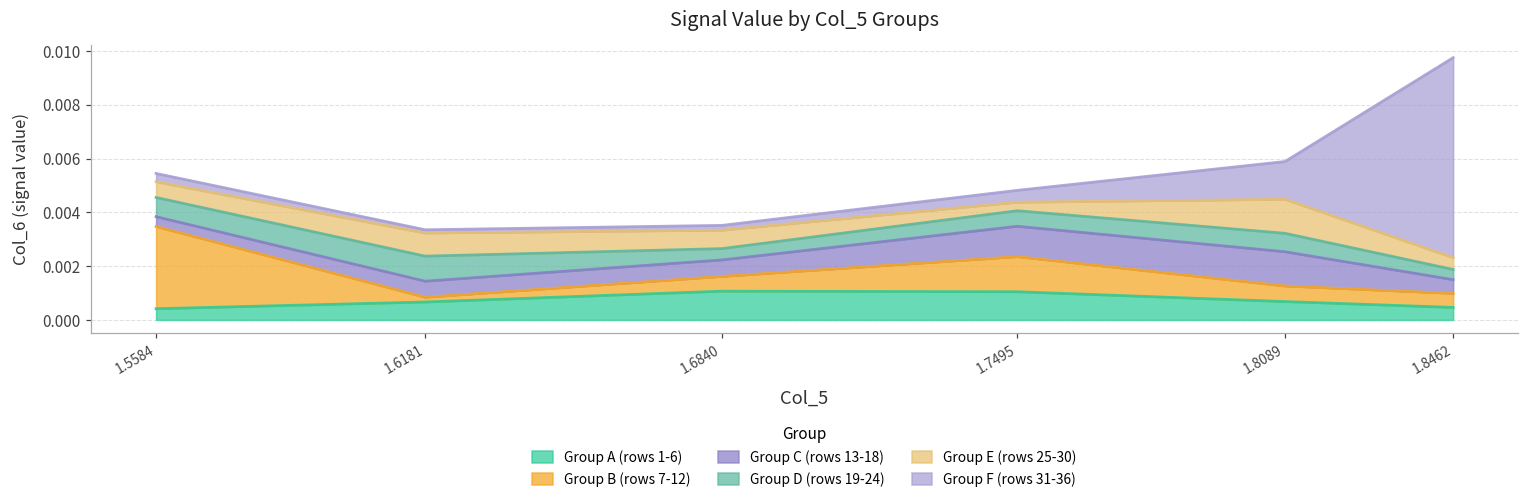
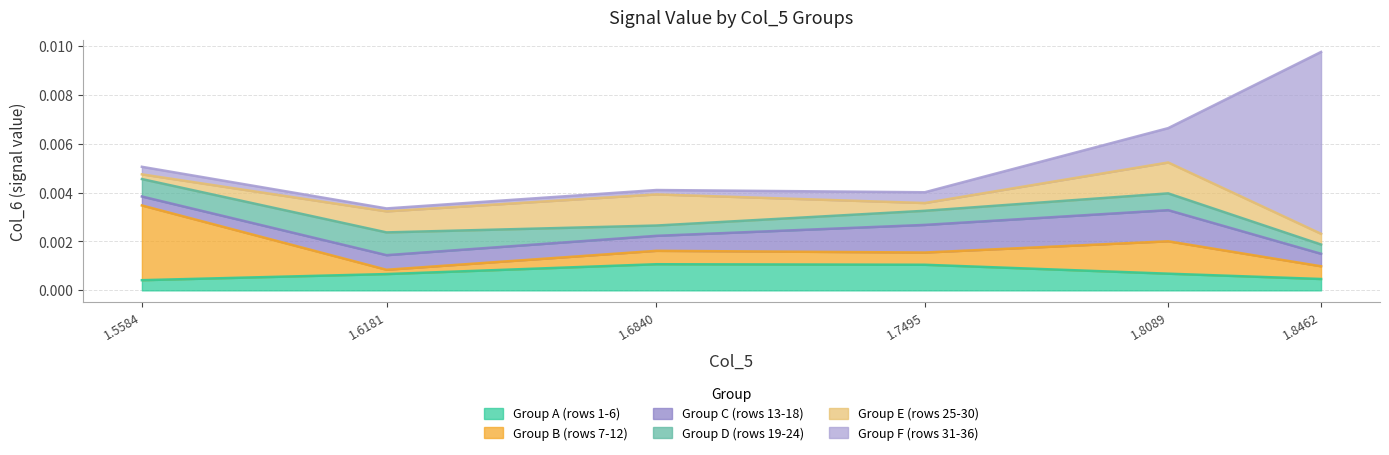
  {
    "Group B (rows 7-12)": {
      "1.5584": 0.0031,
      "1.6181": 0.0002,
      "1.6840": 0.0005,
-     "1.7495": 0.0013,
-     "1.8089": 0.0006,
+     "1.7495": 0.0005,
+     "1.8089": 0.0013,
      "1.8462": 0.0005
    },
    "Group E (rows 25-30)": {
-     "1.5584": 0.0006,
+     "1.5584": 0.0002,
      "1.6181": 0.0009,
-     "1.6840": 0.0007,
+     "1.6840": 0.0013,
      "1.7495": 0.0003,
      "1.8089": 0.0013,
      "1.8462": 0.0004
    }
  }
